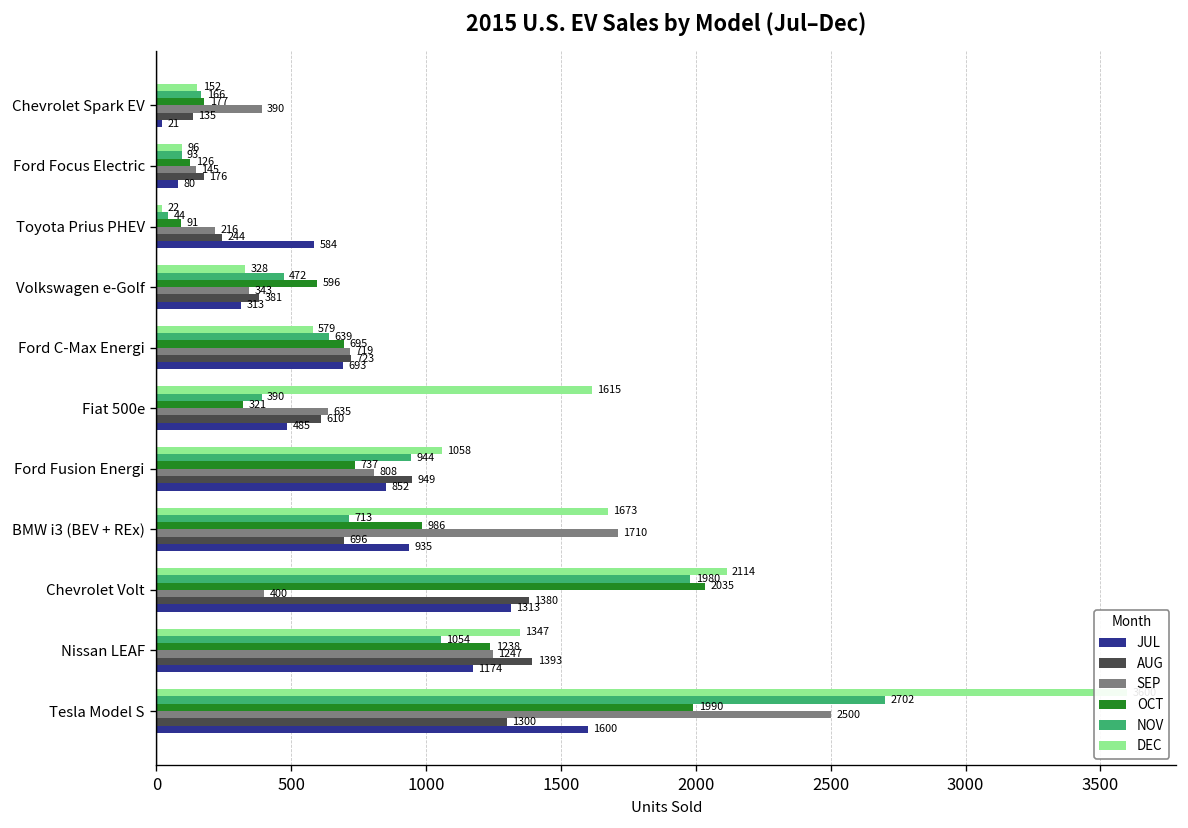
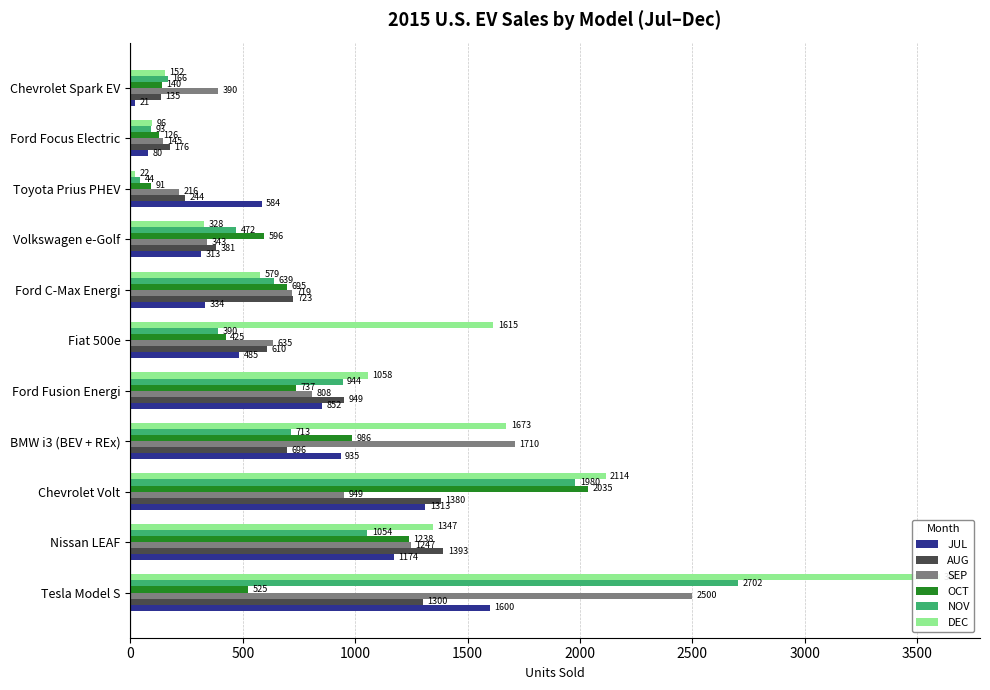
  {
    "JUL": {
      "Chevrolet Spark EV": 21,
      "Ford Focus Electric": 80,
      "Toyota Prius PHEV": 584,
      "Volkswagen e-Golf": 313,
-     "Ford C-Max Energi": 693,
+     "Ford C-Max Energi": 334,
      "Fiat 500e": 485,
      "Ford Fusion Energi": 852,
      "BMW i3 (BEV + REx)": 935,
      "Chevrolet Volt": 1313,
      "Nissan LEAF": 1174,
      "Tesla Model S": 1600
    },
    "AUG": {
      "Chevrolet Spark EV": 135,
      "Volkswagen e-Golf": 381,
      "Ford Fusion Energi": 949,
      "BMW i3 (BEV + REx)": 696,
      "Chevrolet Volt": 1380,
      "Nissan LEAF": 1393,
      "Tesla Model S": 1300
    },
    "SEP": {
      "Chevrolet Spark EV": 390,
      "Volkswagen e-Golf": 343,
      "Ford Fusion Energi": 808,
      "BMW i3 (BEV + REx)": 1710,
-     "Chevrolet Volt": 400,
+     "Chevrolet Volt": 949,
      "Tesla Model S": 2500
    },
    "OCT": {
-     "Chevrolet Spark EV": 177,
+     "Chevrolet Spark EV": 140,
      "Toyota Prius PHEV": 91,
      "Volkswagen e-Golf": 596,
-     "Fiat 500e": 321,
+     "Fiat 500e": 425,
      "Ford Fusion Energi": 737,
      "BMW i3 (BEV + REx)": 986,
      "Chevrolet Volt": 2035,
-     "Tesla Model S": 1990
+     "Tesla Model S": 525
    },
    "NOV": {
      "Volkswagen e-Golf": 472,
      "Ford C-Max Energi": 639,
      "Ford Fusion Energi": 944,
      "BMW i3 (BEV + REx)": 713,
      "Chevrolet Volt": 1980,
      "Nissan LEAF": 1054,
      "Tesla Model S": 2702
    },
    "DEC": {
      "Volkswagen e-Golf": 328,
      "Ford C-Max Energi": 579,
      "Fiat 500e": 1615,
      "Ford Fusion Energi": 1058,
      "BMW i3 (BEV + REx)": 1673,
      "Chevrolet Volt": 2114,
      "Nissan LEAF": 1347
    }
  }
